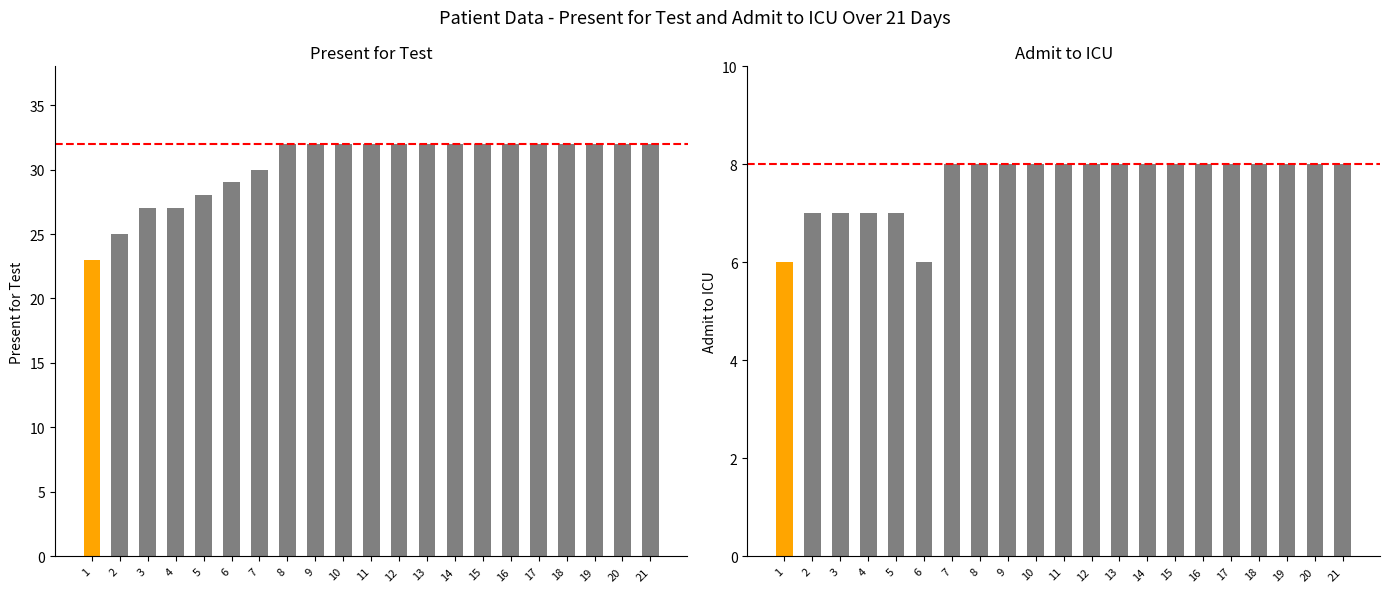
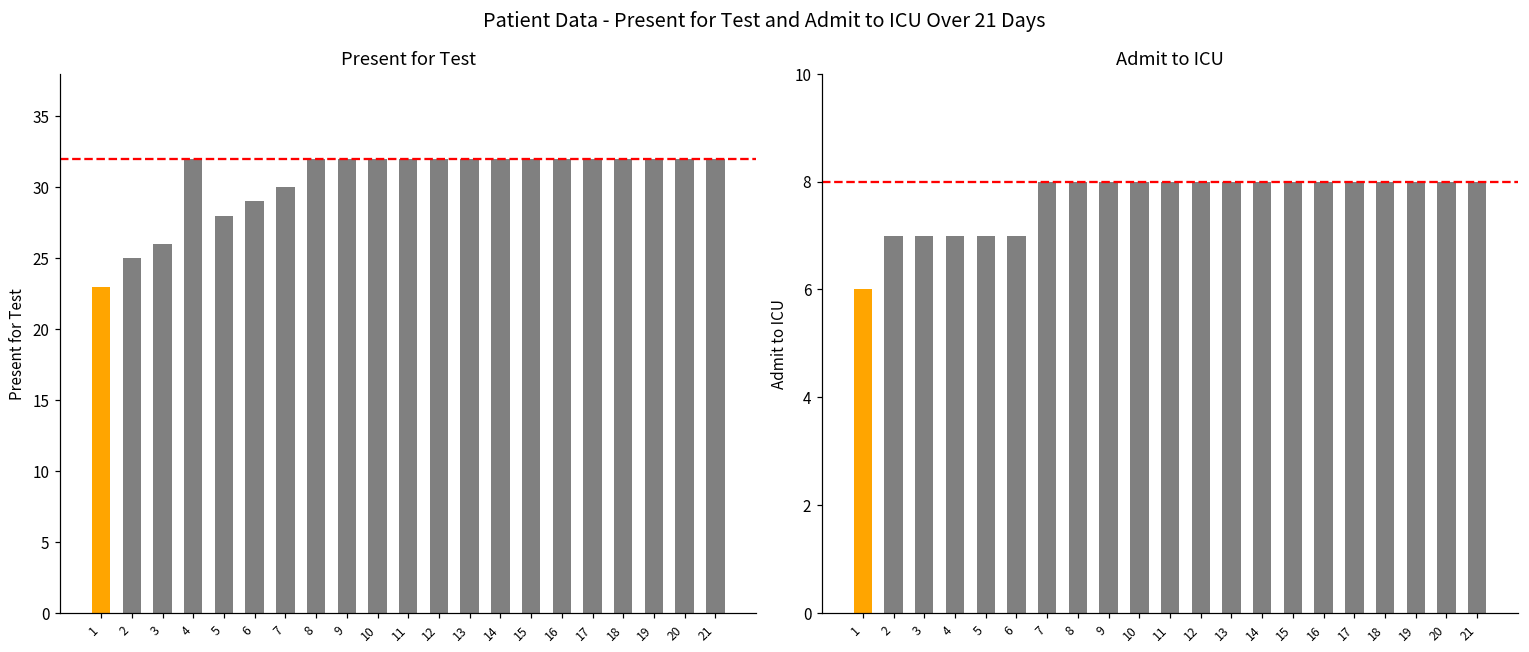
  {
    "Present for Test": {
      "1": 23,
      "2": 25,
-     "3": 27,
-     "4": 27,
+     "3": 26,
+     "4": 32,
      "5": 28,
      "6": 29,
      "7": 30,
      "8": 32,
      "9": 32,
      "10": 32,
      "11": 32,
      "12": 32,
      "13": 32,
      "14": 32,
      "15": 32,
      "16": 32,
      "17": 32,
      "18": 32,
      "19": 32,
      "20": 32,
      "21": 32
    },
    "Admit to ICU": {
      "1": 6,
      "2": 7,
      "3": 7,
      "4": 7,
      "5": 7,
-     "6": 6,
+     "6": 7,
      "7": 8,
      "8": 8,
      "9": 8,
      "10": 8,
      "11": 8,
      "12": 8,
      "13": 8,
      "14": 8,
      "15": 8,
      "16": 8,
      "17": 8,
      "18": 8,
      "19": 8,
      "20": 8,
      "21": 8
    }
  }
